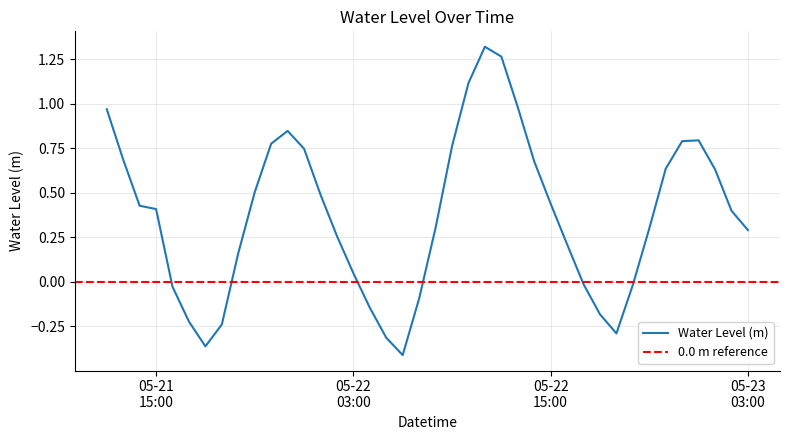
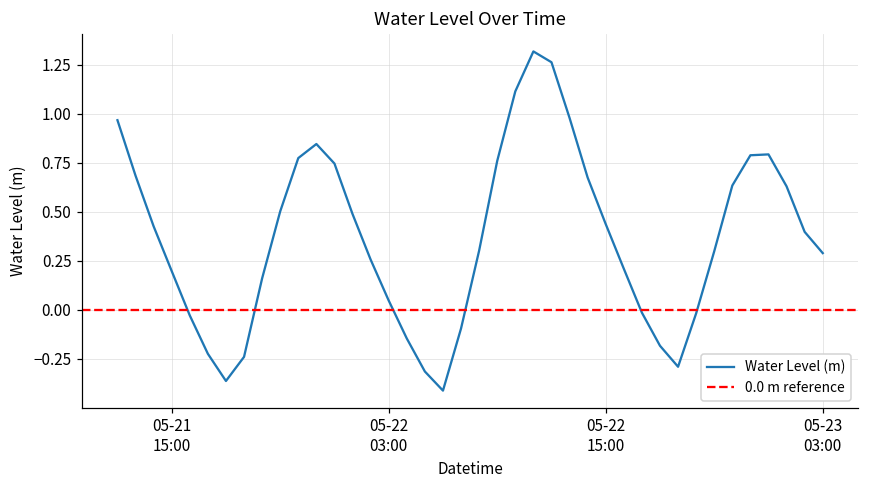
  {
-   "05-21 15:00": 0.41,
+   "05-21 15:00": 0.20,
    "05-22 03:00": 0.05,
    "05-22 15:00": 0.44,
    "05-23 03:00": 0.29
  }
